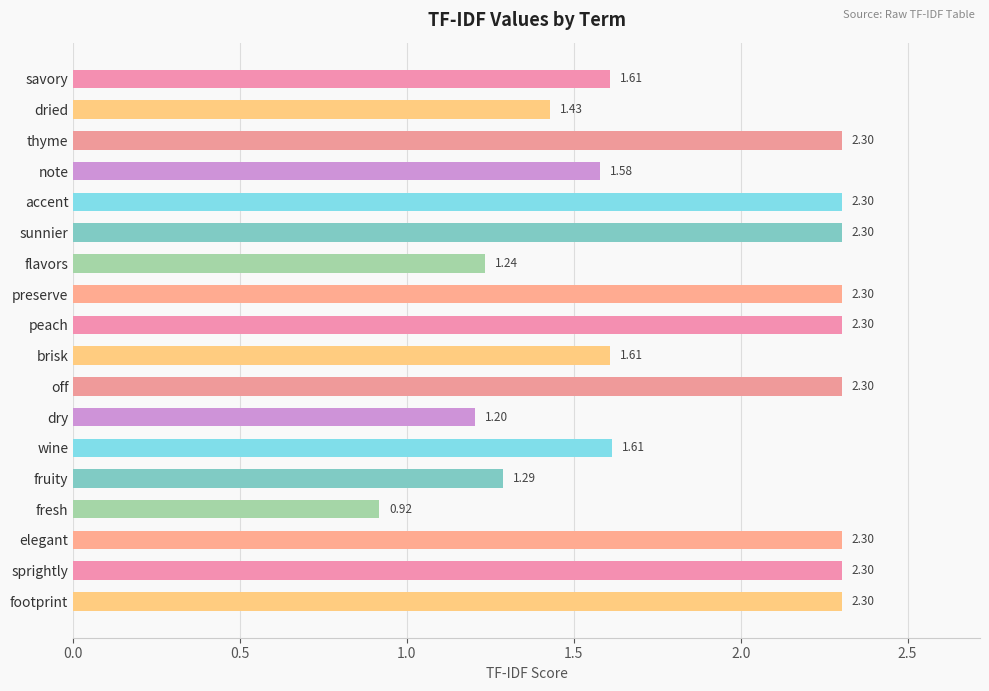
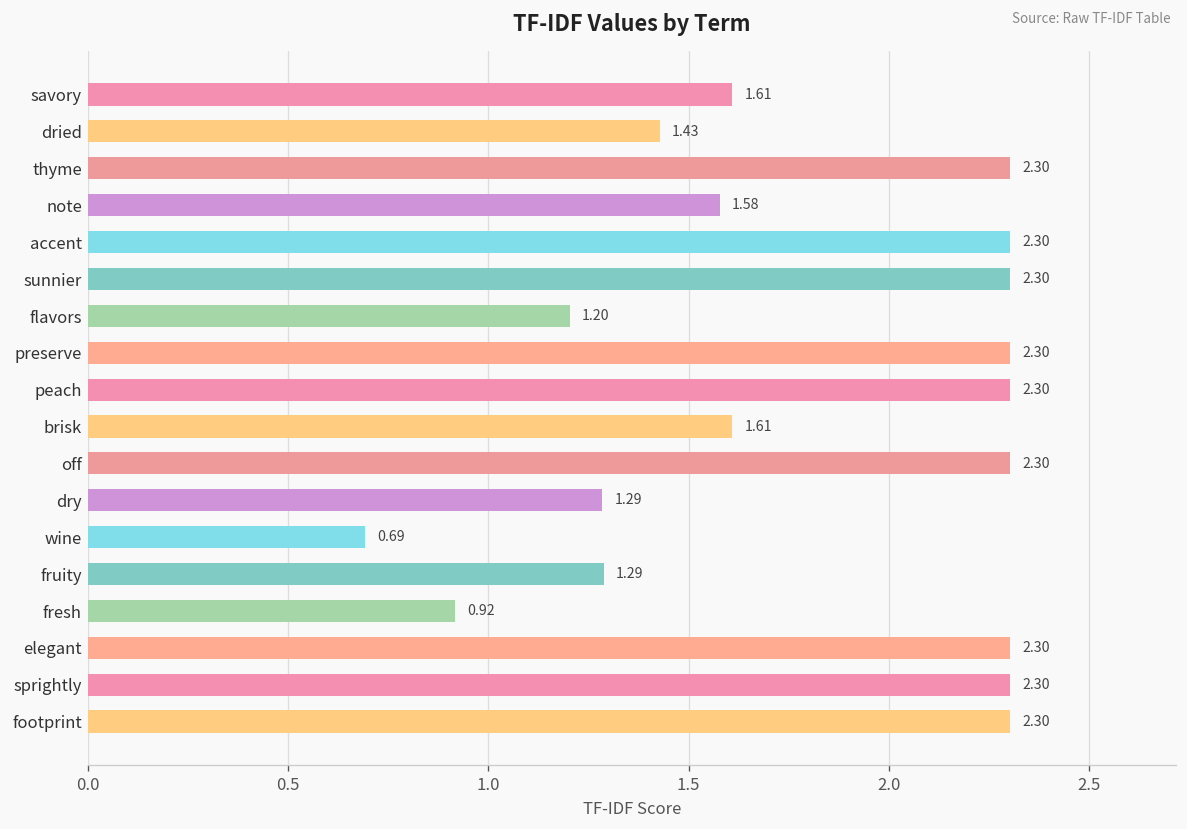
  {
    "savory": 1.61,
    "dried": 1.43,
    "thyme": 2.30,
    "note": 1.58,
    "accent": 2.30,
    "sunnier": 2.30,
-   "flavors": 1.24,
+   "flavors": 1.20,
    "preserve": 2.30,
    "peach": 2.30,
    "brisk": 1.61,
    "off": 2.30,
-   "dry": 1.20,
-   "wine": 1.61,
+   "dry": 1.29,
+   "wine": 0.69,
    "fruity": 1.29,
    "fresh": 0.92,
    "elegant": 2.30,
    "sprightly": 2.30,
    "footprint": 2.30
  }
